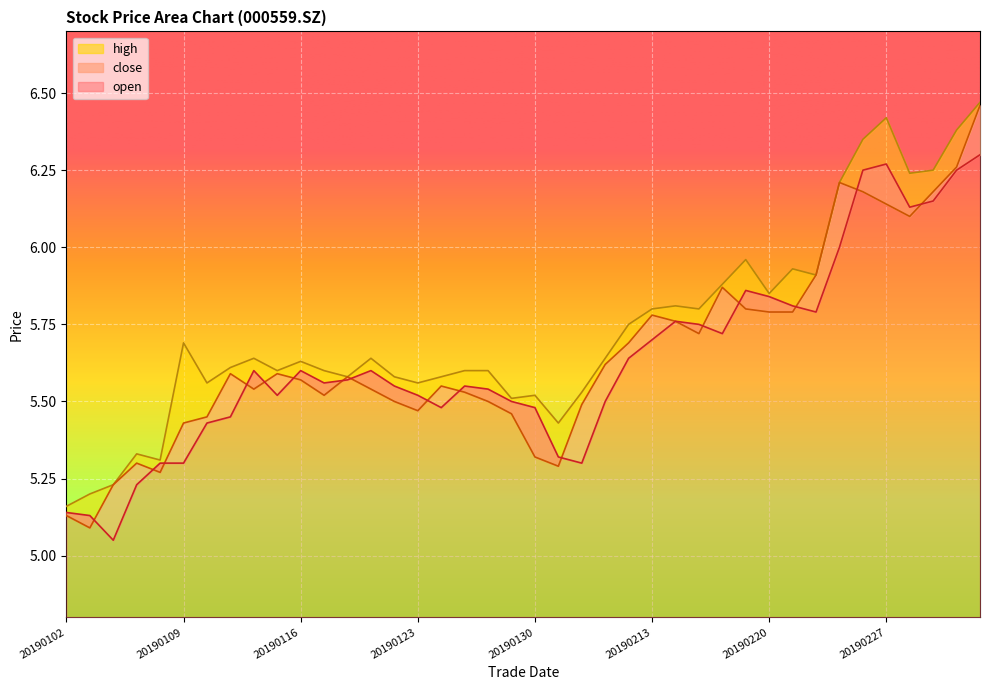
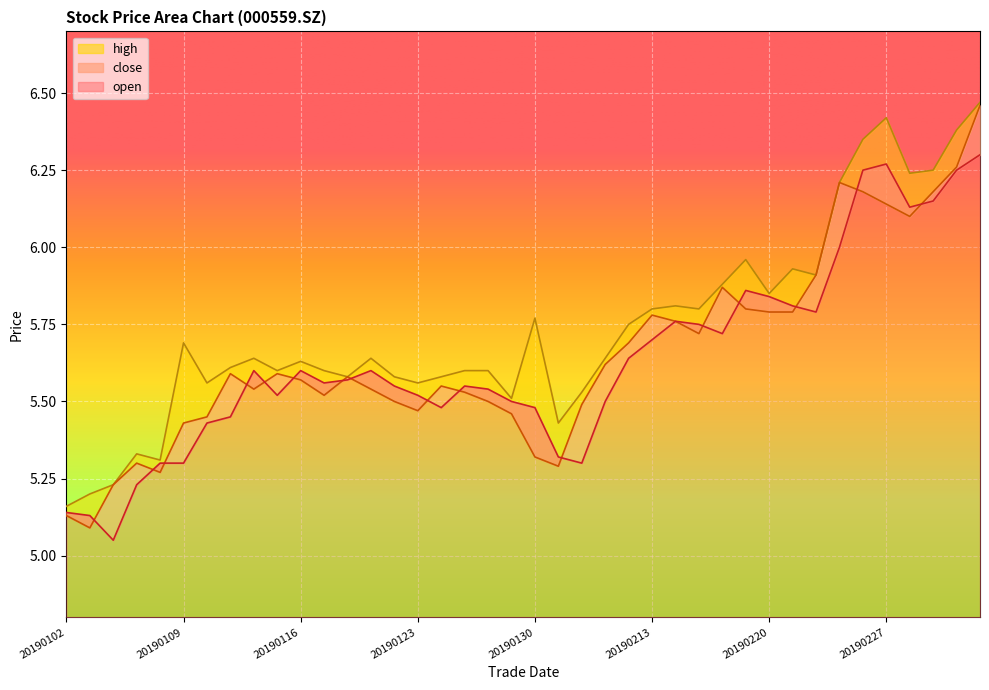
  {
    "high": {
      "20190102": 5.16,
      "20190109": 5.69,
      "20190116": 5.63,
      "20190123": 5.56,
-     "20190130": 5.52,
+     "20190130": 5.77,
      "20190213": 5.80,
      "20190220": 5.85,
      "20190227": 6.42
    }
  }
